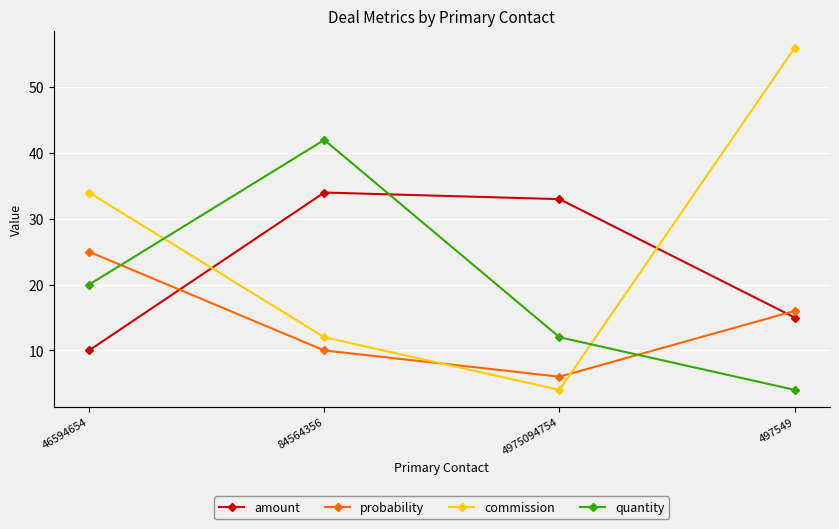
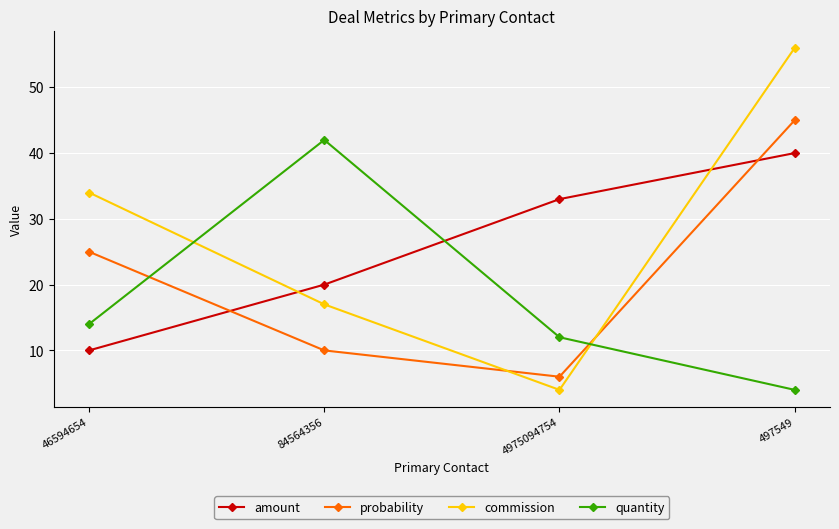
  {
    "amount": {
      "46594654": 10,
-     "84564356": 34,
+     "84564356": 20,
      "4975094754": 33,
-     "497549": 15
+     "497549": 40
    },
    "probability": {
      "46594654": 25,
      "84564356": 10,
      "4975094754": 6,
-     "497549": 16
+     "497549": 45
    },
    "commission": {
      "46594654": 34,
-     "84564356": 12,
+     "84564356": 17,
      "4975094754": 4,
      "497549": 56
    },
    "quantity": {
-     "46594654": 20,
+     "46594654": 14,
      "84564356": 42,
      "4975094754": 12,
      "497549": 4
    }
  }
